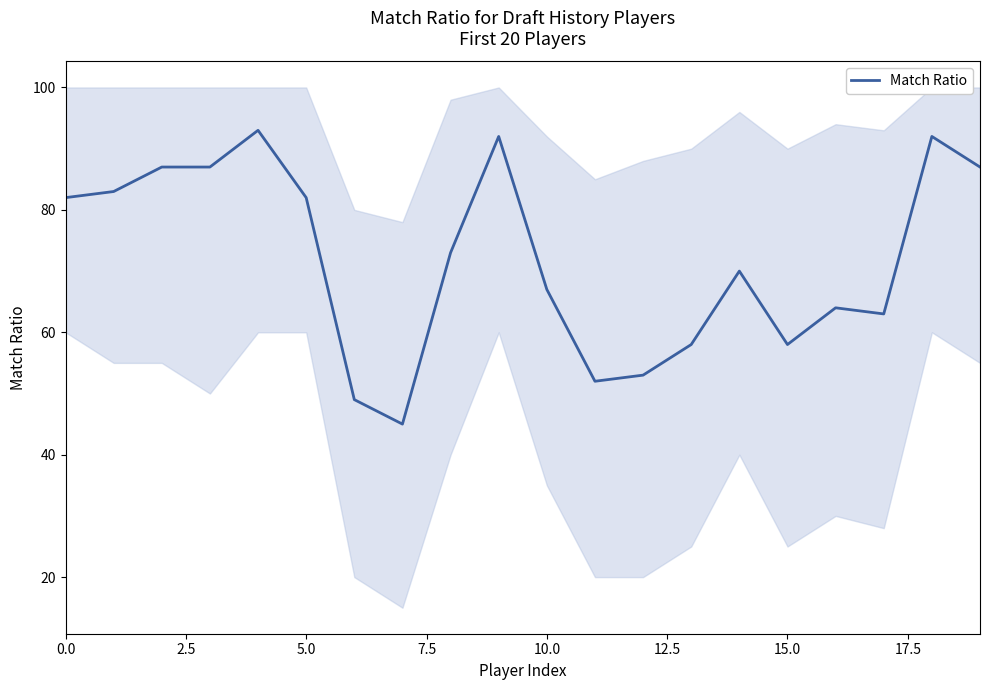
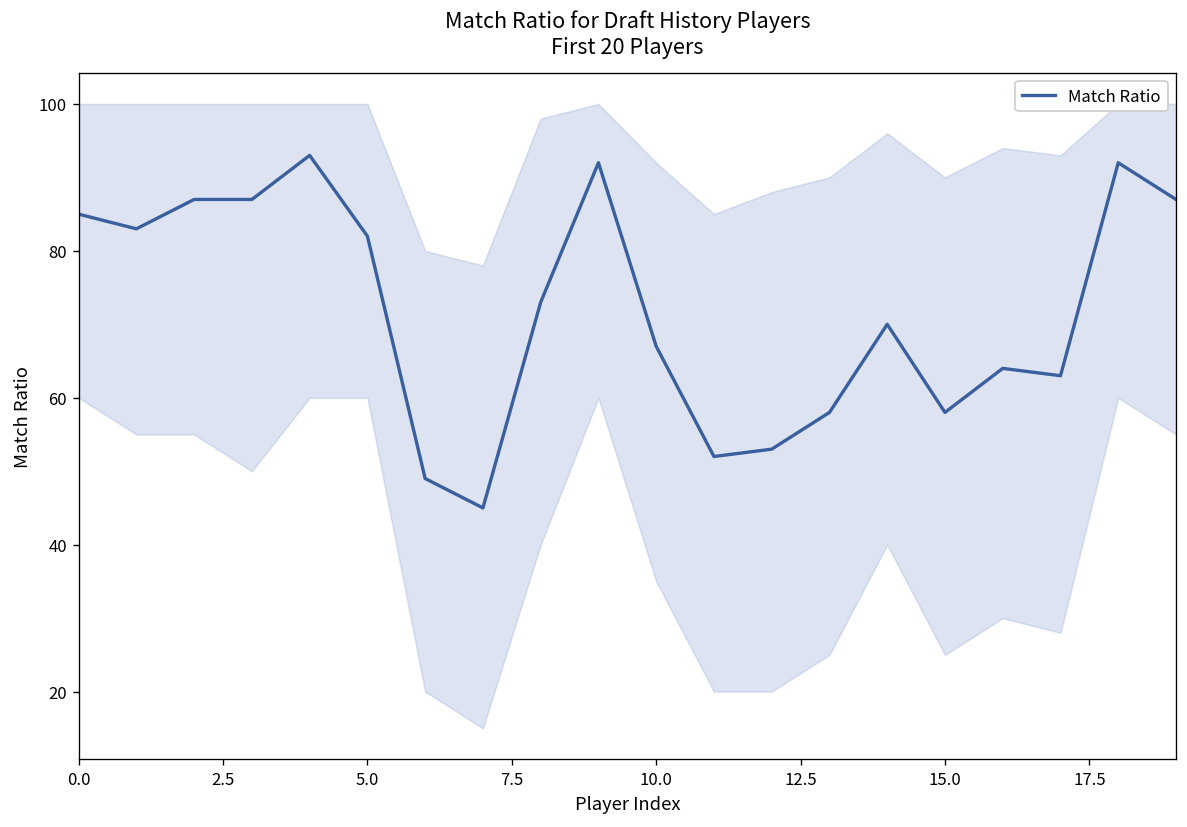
  {
    "Match Ratio": {
-     "0.0": 82,
+     "0.0": 85,
      "5.0": 82,
      "10.0": 67,
      "15.0": 58
    }
  }
